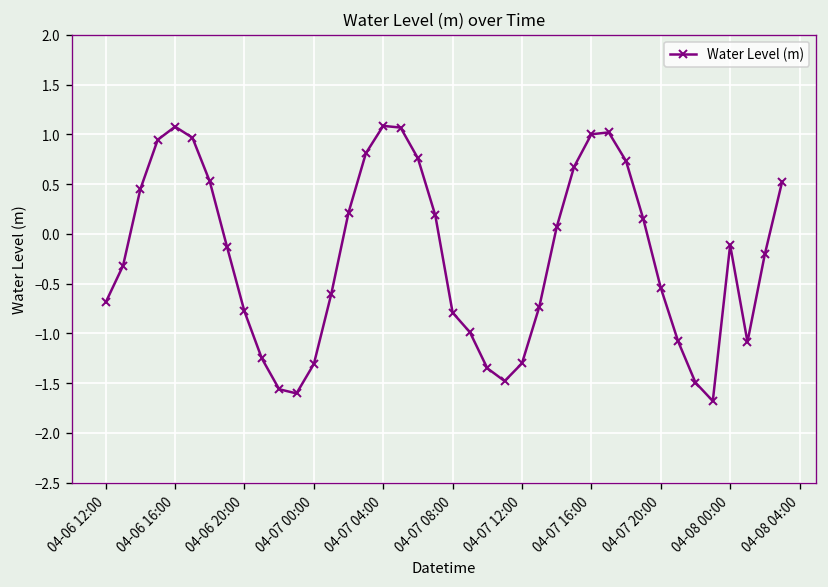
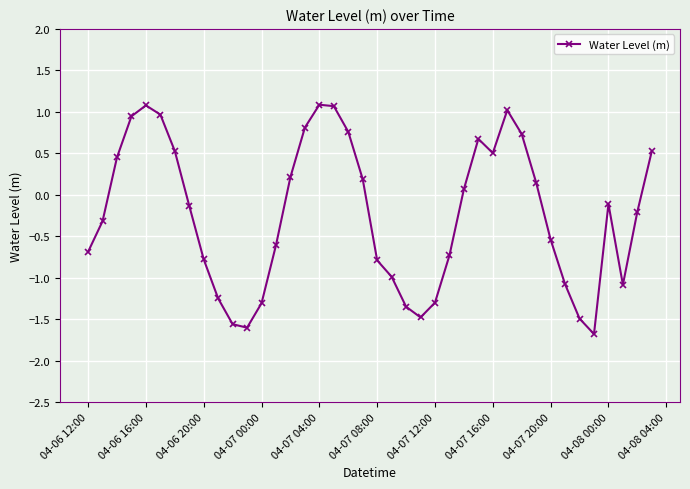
  {
    "04-06 12:00": -0.7,
    "04-06 16:00": 1.1,
    "04-06 20:00": -0.8,
    "04-07 00:00": -1.3,
    "04-07 04:00": 1.1,
    "04-07 08:00": -0.8,
    "04-07 12:00": -1.3,
-   "04-07 16:00": 1.0,
+   "04-07 16:00": 0.5,
    "04-07 20:00": -0.5,
    "04-08 00:00": -0.1
  }
